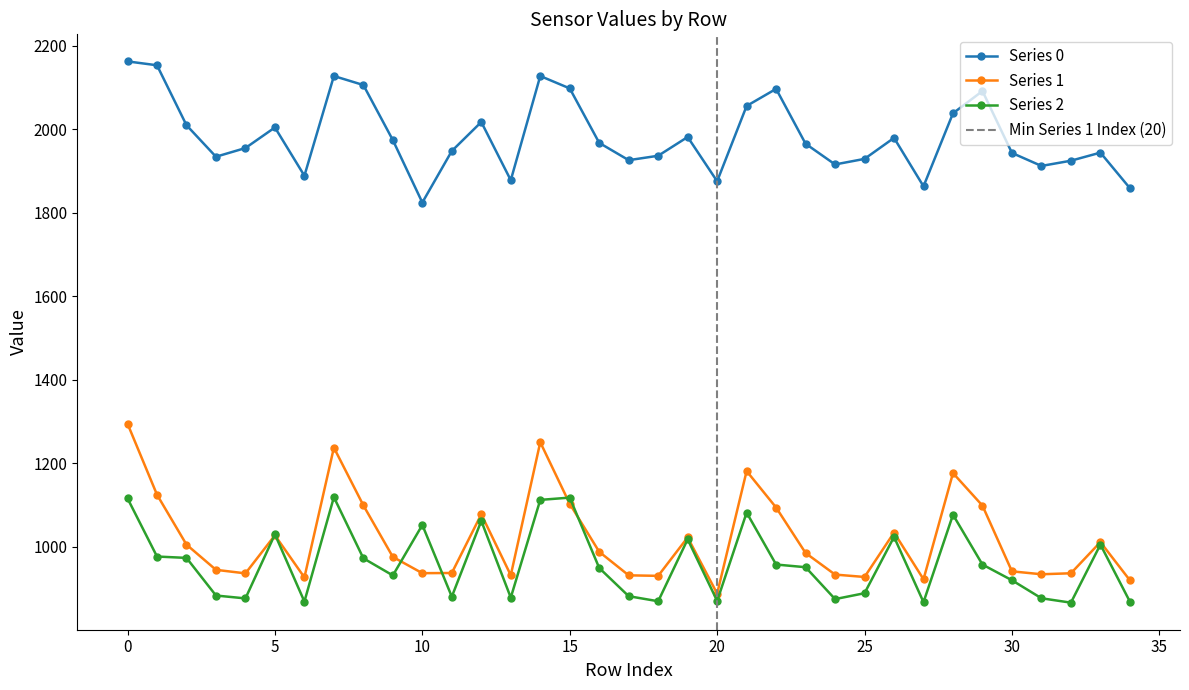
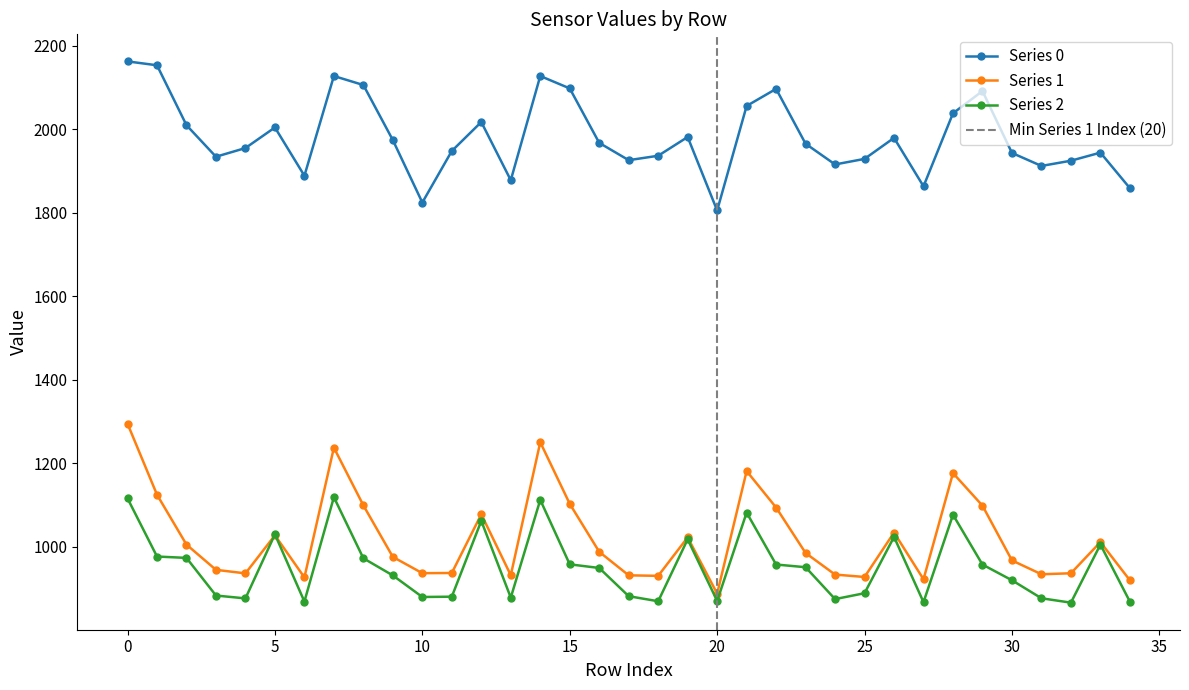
  {
    "Series 0": {
      "0": 2160,
      "5": 2000,
      "10": 1830,
      "15": 2100,
-     "20": 1880,
+     "20": 1810,
      "25": 1930,
      "30": 1940
    },
    "Series 1": {
      "0": 1300,
      "10": 940,
      "15": 1100,
      "20": 890,
      "25": 930,
-     "30": 940
+     "30": 970
    },
    "Series 2": {
      "0": 1120,
-     "10": 1050,
-     "15": 1120,
+     "10": 880,
+     "15": 960,
      "20": 870,
      "25": 890,
      "30": 920
    }
  }
